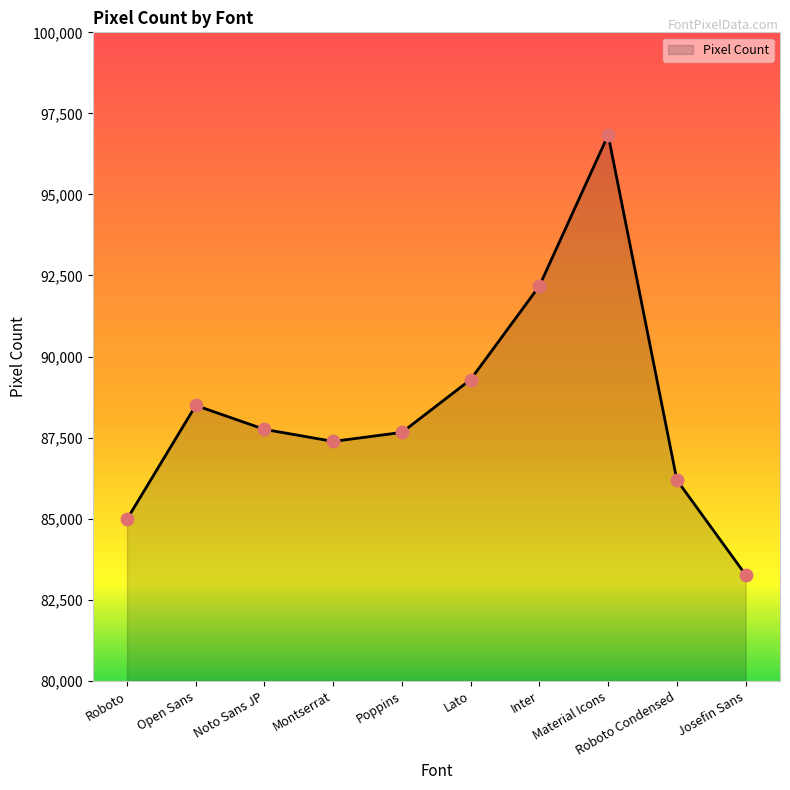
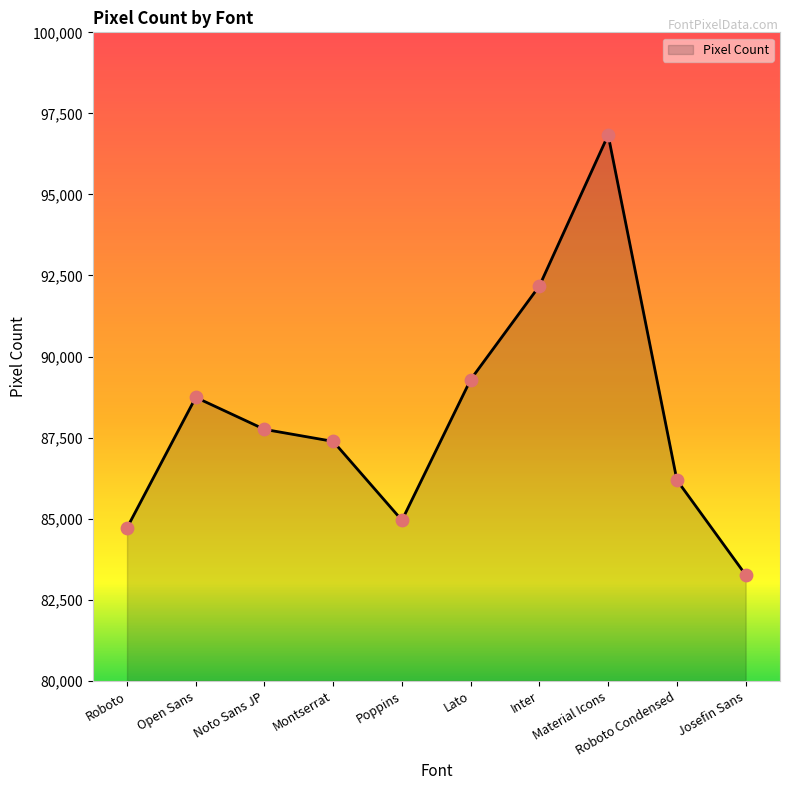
  {
-   "Roboto": "85,000",
-   "Open Sans": "88,500",
+   "Roboto": "84,700",
+   "Open Sans": "88,700",
    "Noto Sans JP": "87,800",
    "Montserrat": "87,400",
-   "Poppins": "87,700",
+   "Poppins": "85,000",
    "Lato": "89,300",
    "Inter": "92,200",
    "Material Icons": "96,800",
    "Roboto Condensed": "86,200",
    "Josefin Sans": "83,300"
  }
